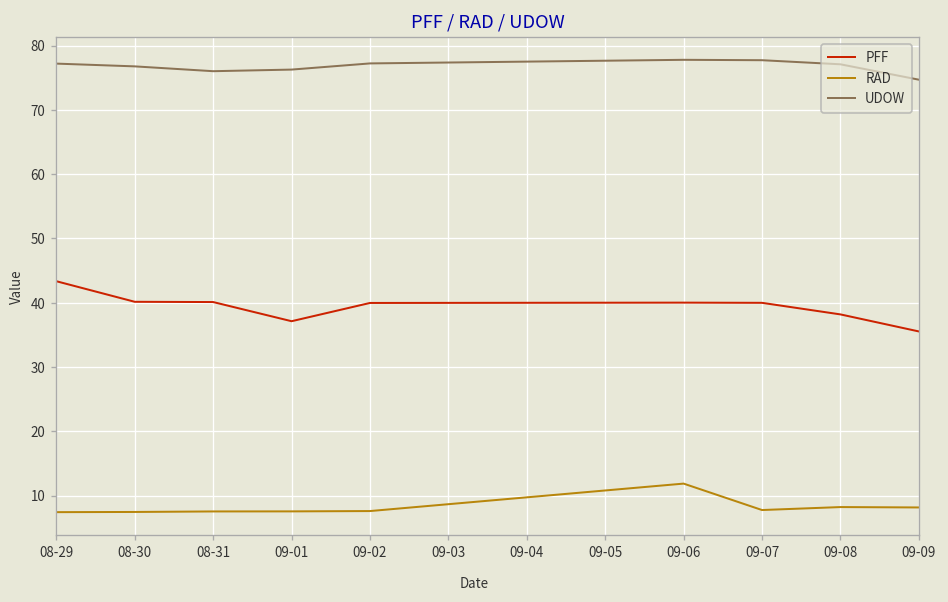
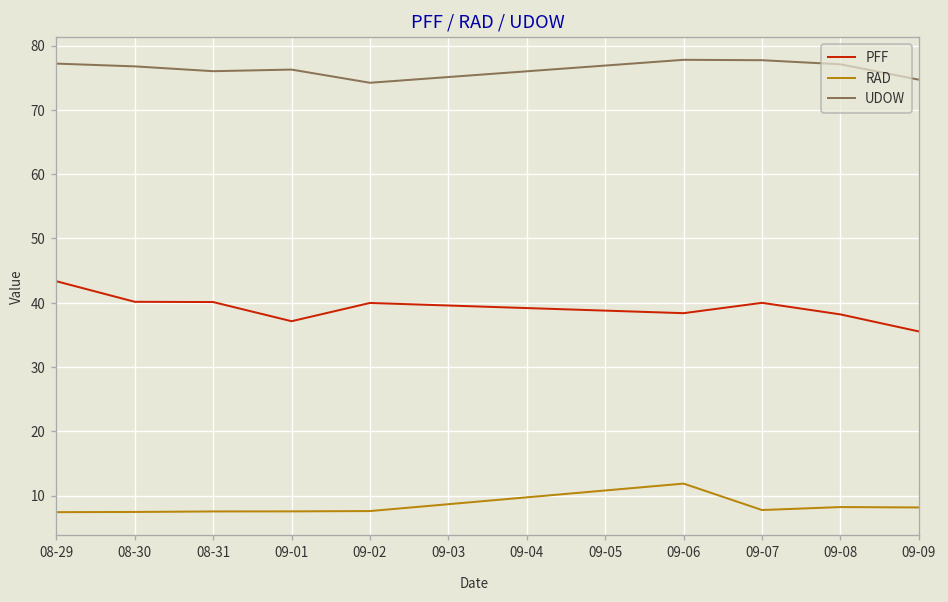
  {
    "PFF": {
      "08-29": 43,
      "08-30": 40,
      "08-31": 40,
      "09-01": 37,
      "09-02": 40,
-     "09-06": 40,
+     "09-06": 38,
      "09-07": 40,
      "09-08": 38,
      "09-09": 36
    },
    "RAD": {
      "08-29": 7,
      "08-30": 7,
      "08-31": 8,
      "09-01": 8,
      "09-02": 8,
      "09-06": 12,
      "09-07": 8,
      "09-08": 8,
      "09-09": 8
    },
    "UDOW": {
      "08-29": 77,
      "08-30": 77,
      "08-31": 76,
      "09-01": 76,
-     "09-02": 77,
+     "09-02": 74,
      "09-06": 78,
      "09-07": 78,
      "09-09": 75
    }
  }
